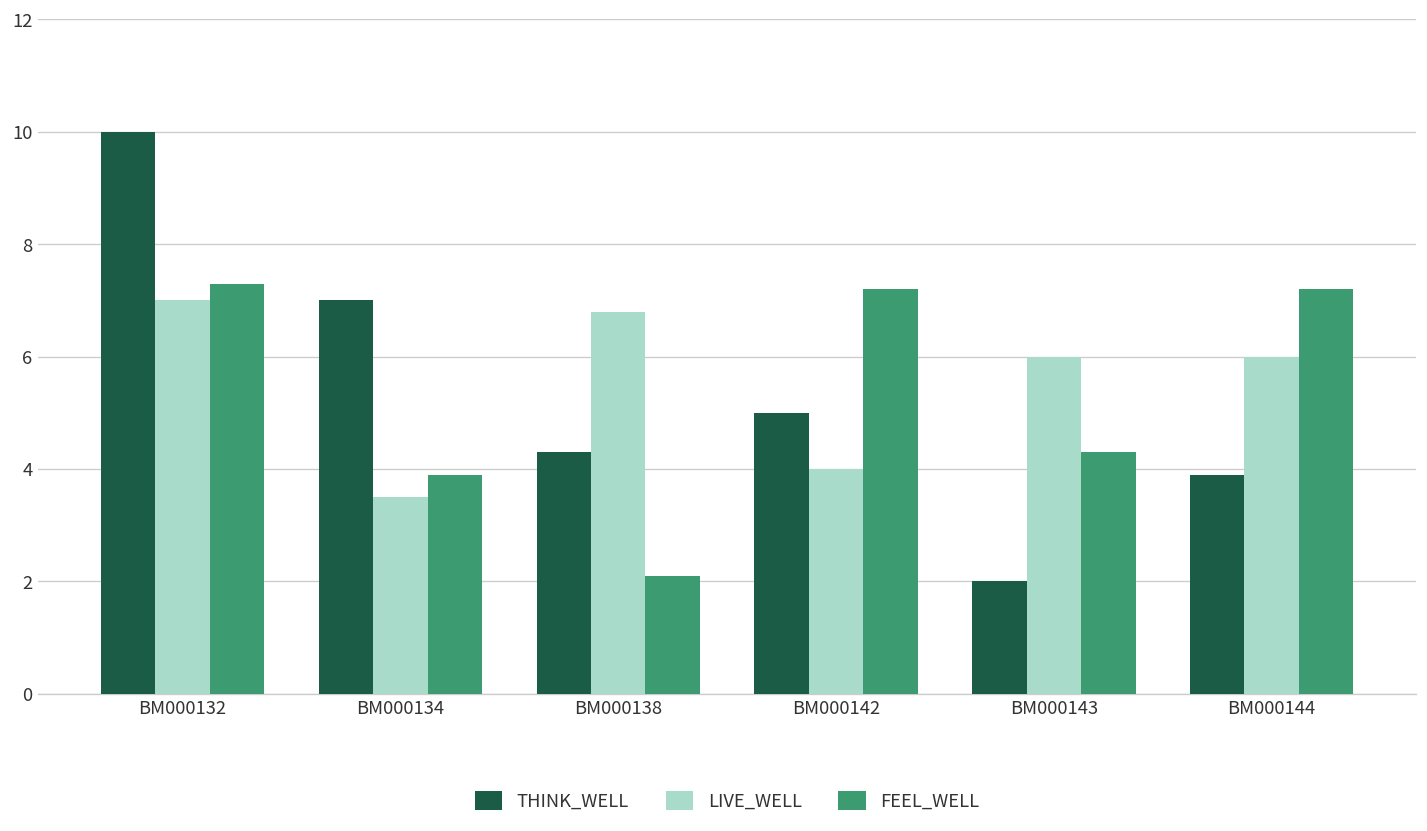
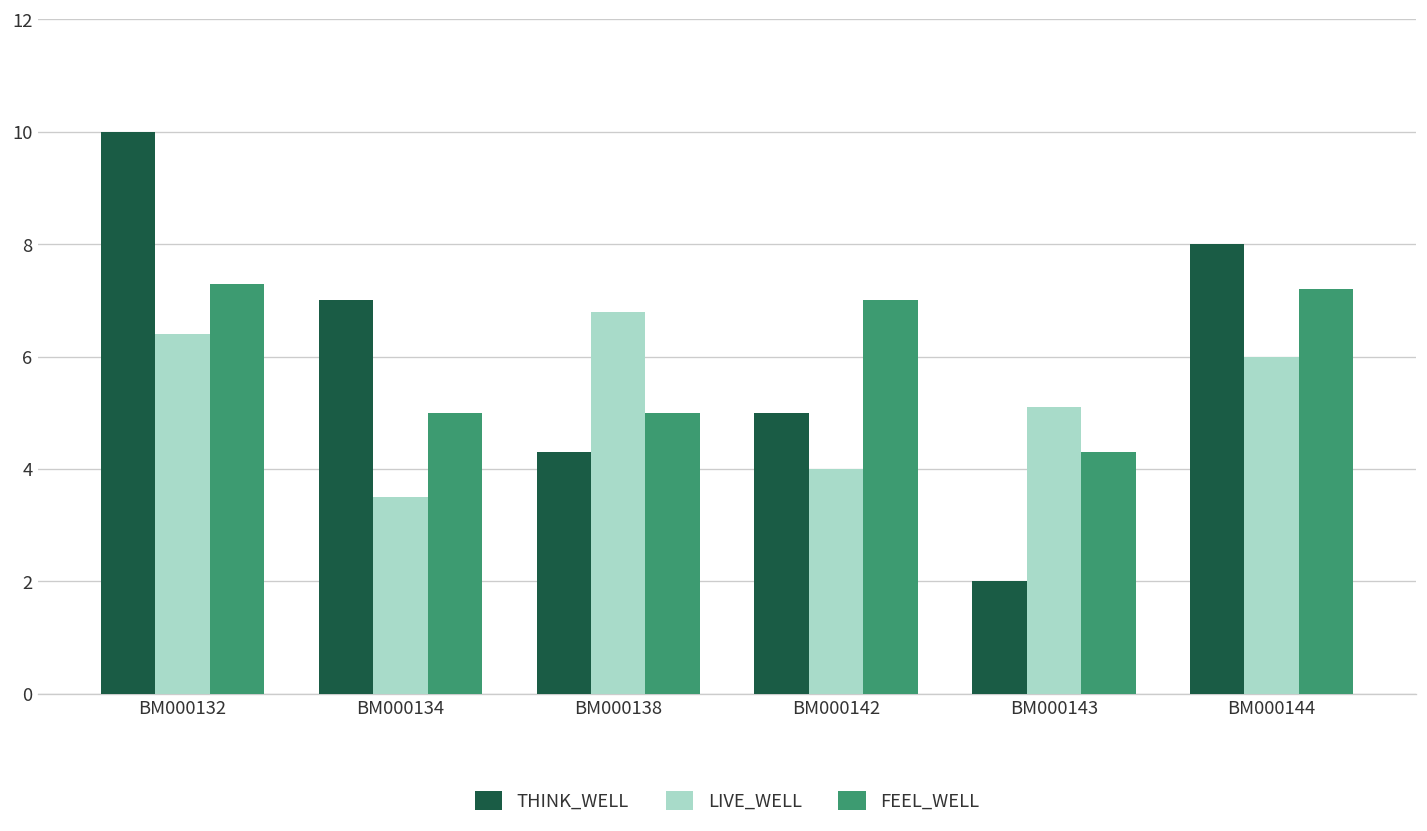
  {
    "THINK_WELL": {
      "BM000132": 10.0,
      "BM000134": 7.0,
      "BM000138": 4.3,
      "BM000142": 5.0,
      "BM000143": 2.0,
-     "BM000144": 3.9
+     "BM000144": 8.0
    },
    "LIVE_WELL": {
-     "BM000132": 7.0,
+     "BM000132": 6.4,
      "BM000134": 3.5,
      "BM000138": 6.8,
      "BM000142": 4.0,
-     "BM000143": 6.0,
+     "BM000143": 5.1,
      "BM000144": 6.0
    },
    "FEEL_WELL": {
      "BM000132": 7.3,
-     "BM000134": 3.9,
-     "BM000138": 2.1,
-     "BM000142": 7.2,
+     "BM000134": 5.0,
+     "BM000138": 5.0,
+     "BM000142": 7.0,
      "BM000143": 4.3,
      "BM000144": 7.2
    }
  }
